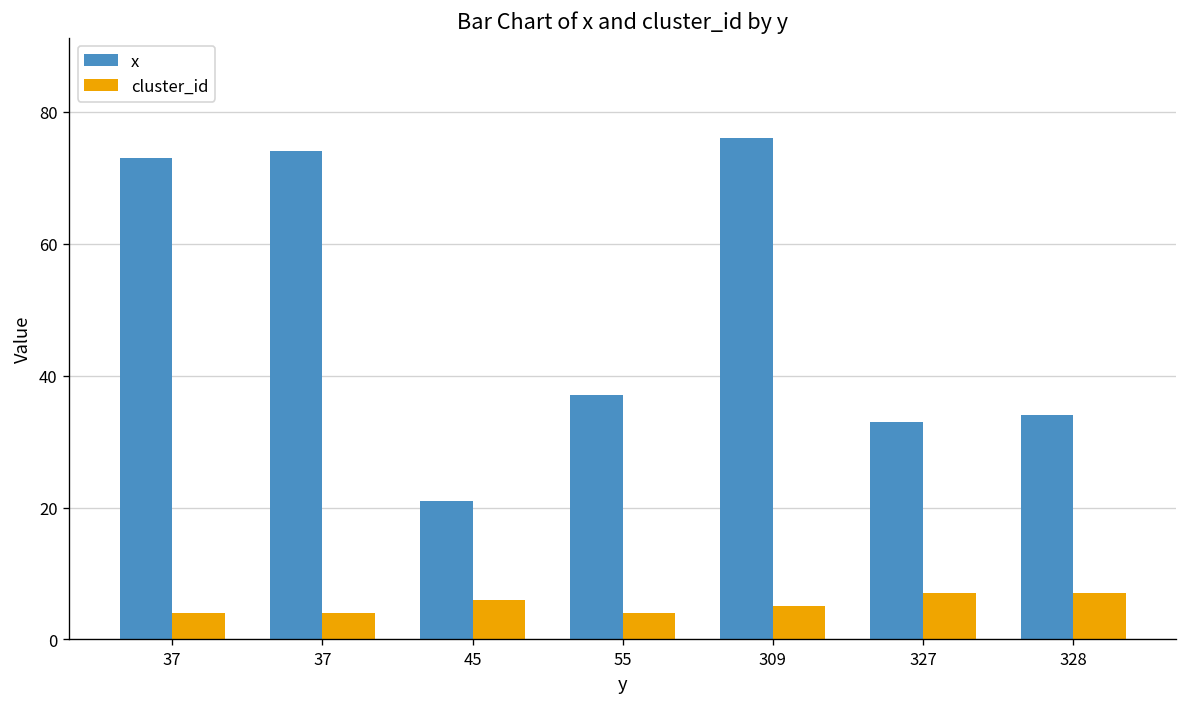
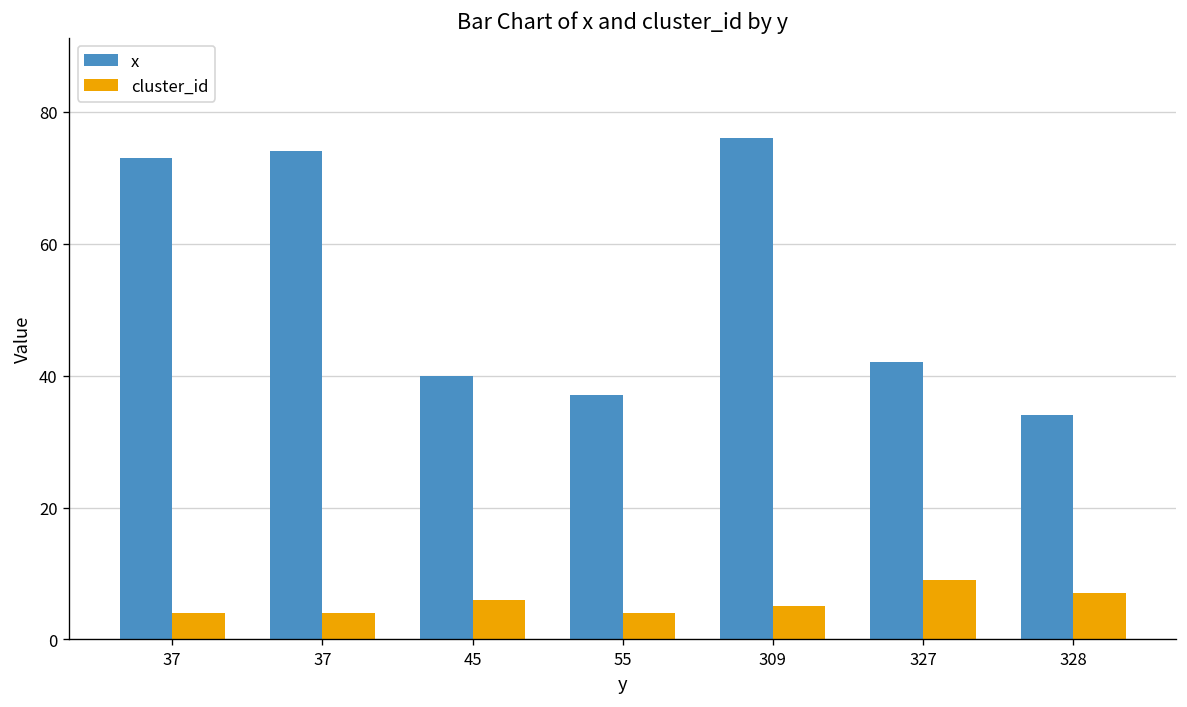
  {
    "x": {
-     "45": 21,
+     "45": 40,
      "55": 37,
      "309": 76,
-     "327": 33,
+     "327": 42,
      "328": 34
    },
    "cluster_id": {
      "45": 6,
      "55": 4,
      "309": 5,
-     "327": 7,
+     "327": 9,
      "328": 7
    }
  }
